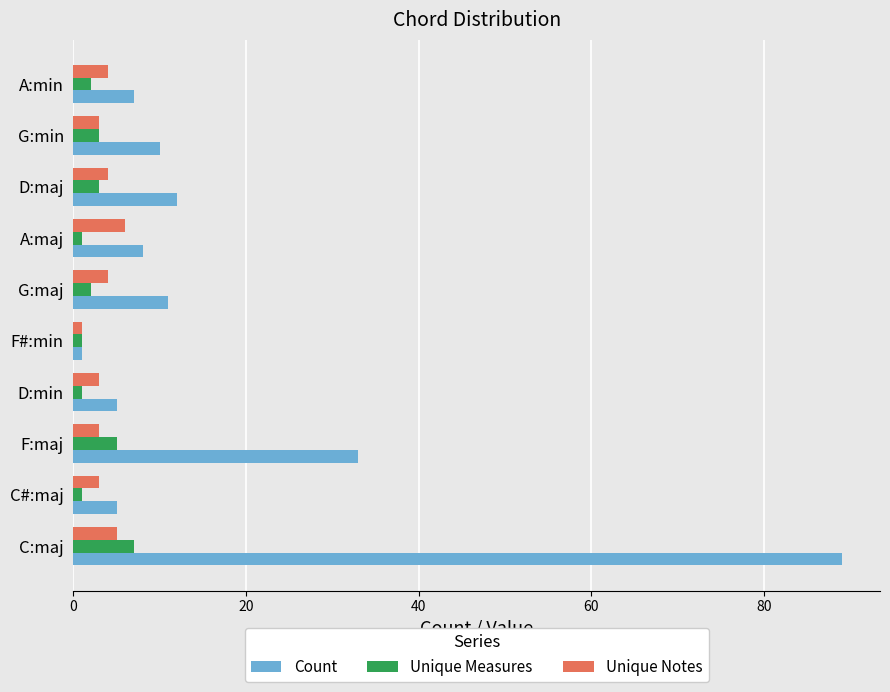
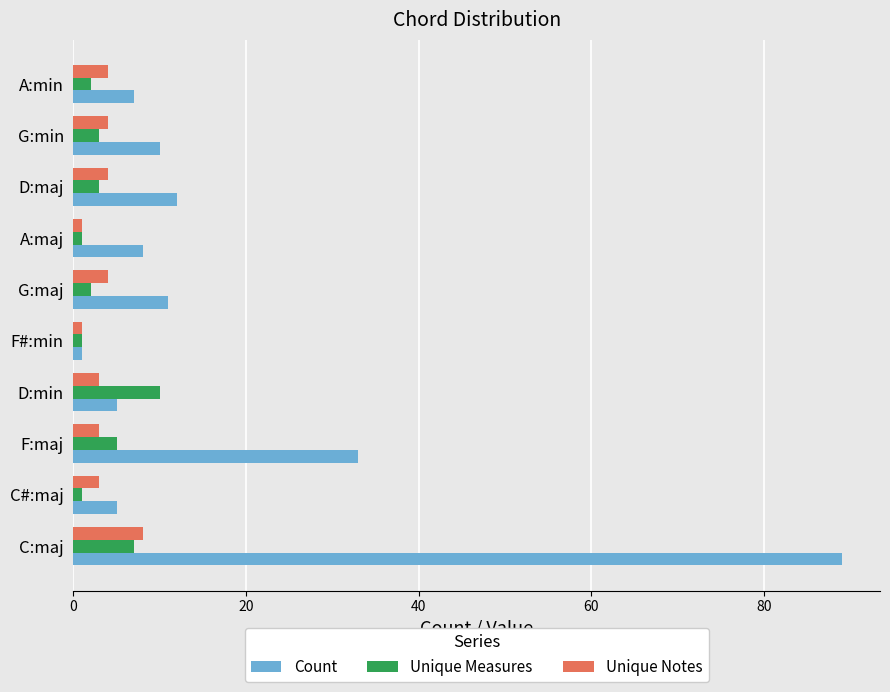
  {
    "Count": {
      "A:min": 7,
      "G:min": 10,
      "D:maj": 12,
      "A:maj": 8,
      "G:maj": 11,
      "F#:min": 1,
      "D:min": 5,
      "F:maj": 33,
      "C#:maj": 5,
      "C:maj": 89
    },
    "Unique Measures": {
      "A:min": 2,
      "G:min": 3,
      "D:maj": 3,
      "A:maj": 1,
      "G:maj": 2,
      "F#:min": 1,
-     "D:min": 1,
+     "D:min": 10,
      "F:maj": 5,
      "C#:maj": 1,
      "C:maj": 7
    },
    "Unique Notes": {
      "A:min": 4,
-     "G:min": 3,
+     "G:min": 4,
      "D:maj": 4,
-     "A:maj": 6,
+     "A:maj": 1,
      "G:maj": 4,
      "F#:min": 1,
      "D:min": 3,
      "F:maj": 3,
      "C#:maj": 3,
-     "C:maj": 5
+     "C:maj": 8
    }
  }
